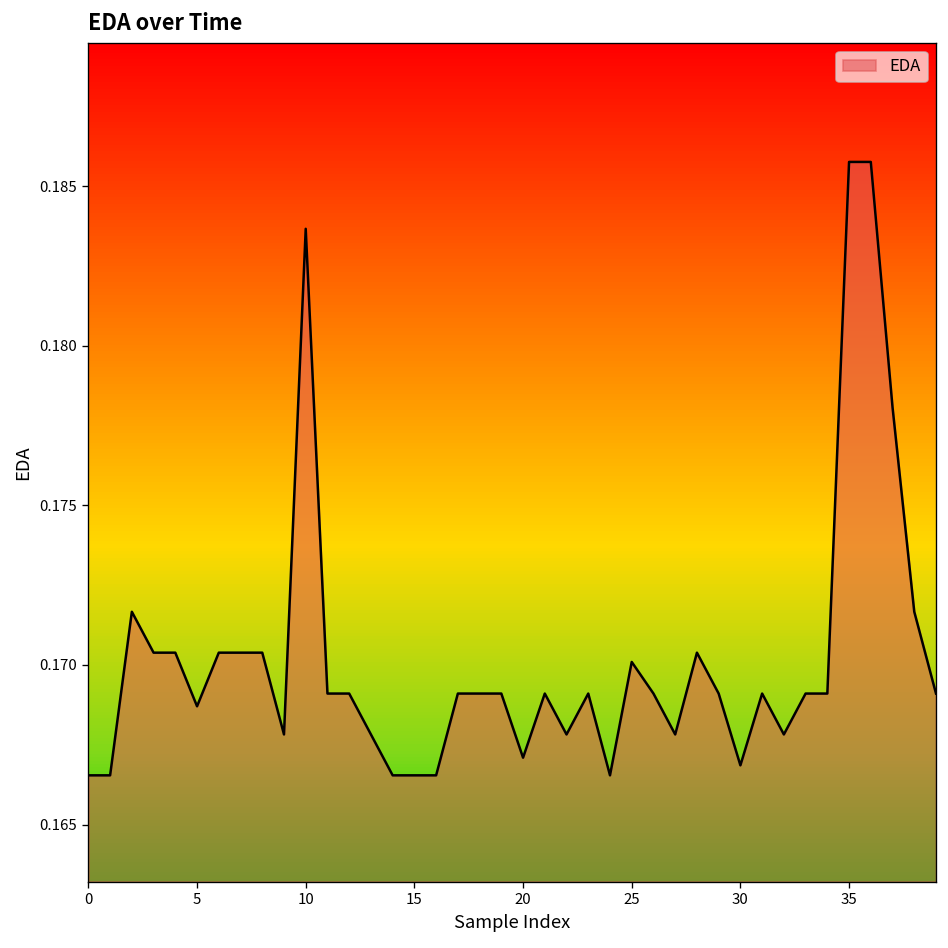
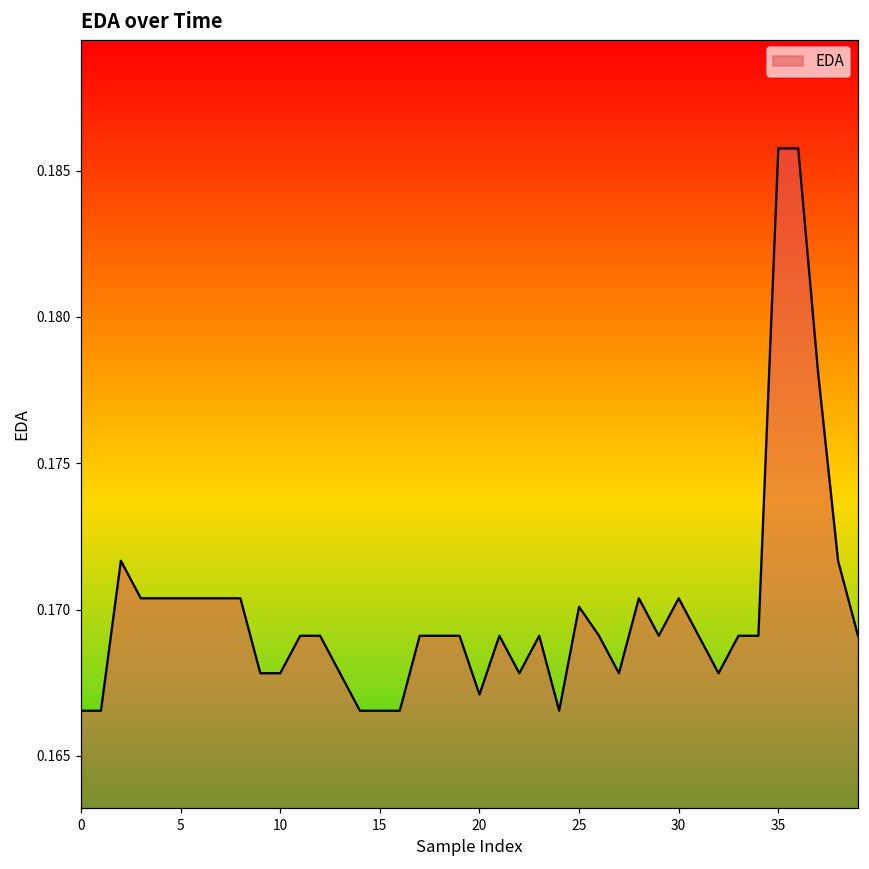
  {
    "0": 0.1665,
-   "5": 0.1687,
-   "10": 0.1837,
+   "5": 0.1704,
+   "10": 0.1678,
    "15": 0.1665,
    "20": 0.1671,
    "25": 0.1701,
-   "30": 0.1669,
+   "30": 0.1704,
    "35": 0.1858
  }
